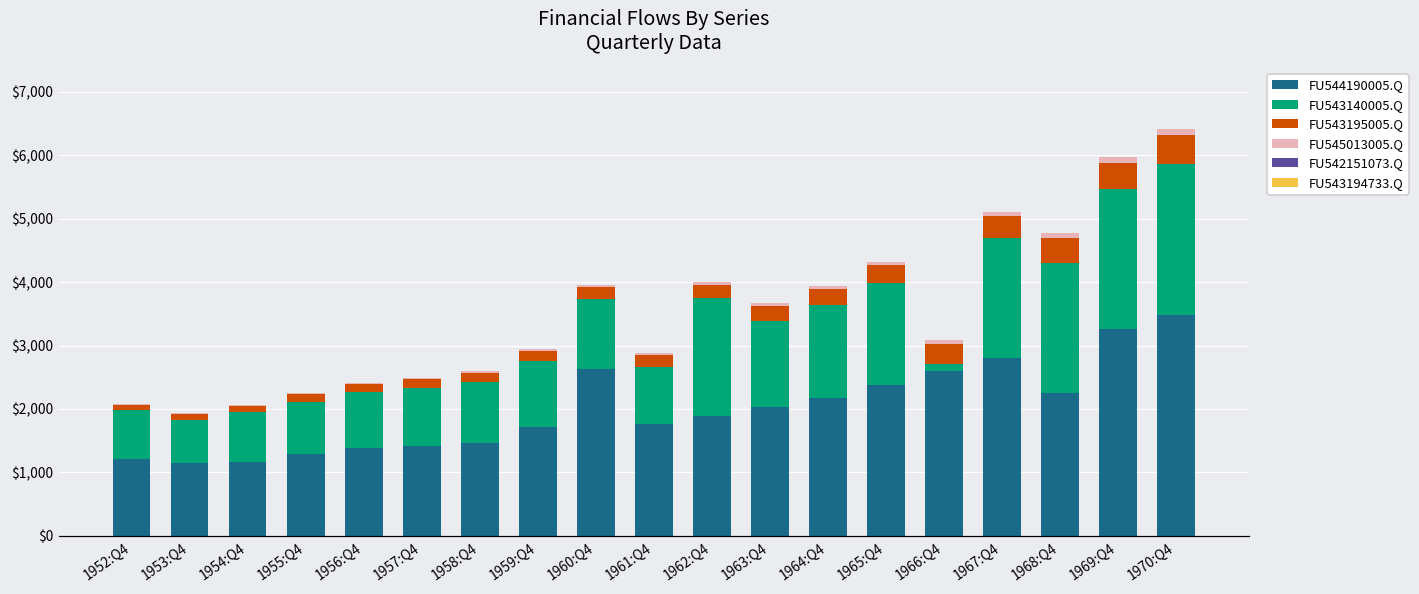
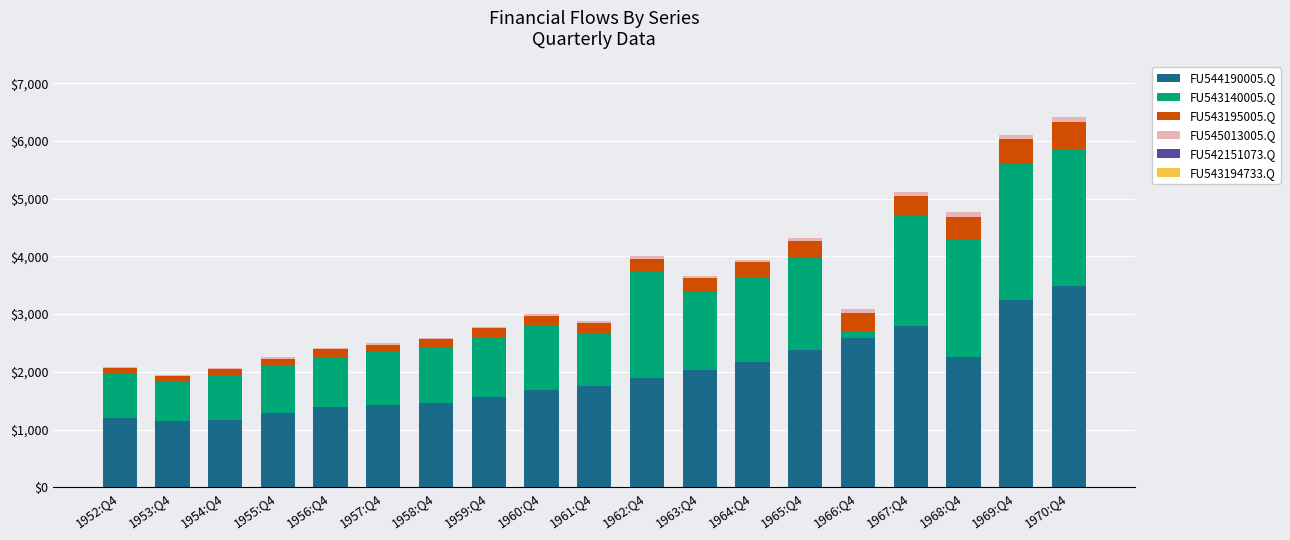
  {
    "FU544190005.Q": {
      "1952:Q4": "$1,200",
      "1953:Q4": "$1,100",
      "1954:Q4": "$1,200",
      "1955:Q4": "$1,300",
      "1956:Q4": "$1,400",
      "1957:Q4": "$1,400",
      "1958:Q4": "$1,500",
-     "1959:Q4": "$1,700",
-     "1960:Q4": "$2,600",
+     "1959:Q4": "$1,600",
+     "1960:Q4": "$1,700",
      "1961:Q4": "$1,800",
      "1962:Q4": "$1,900",
      "1963:Q4": "$2,000",
      "1964:Q4": "$2,200",
      "1965:Q4": "$2,400",
      "1966:Q4": "$2,600",
      "1967:Q4": "$2,800",
      "1968:Q4": "$2,300",
      "1969:Q4": "$3,300",
      "1970:Q4": "$3,500"
    },
    "FU543140005.Q": {
      "1952:Q4": "$800",
      "1953:Q4": "$700",
      "1954:Q4": "$800",
      "1955:Q4": "$800",
      "1956:Q4": "$900",
      "1957:Q4": "$900",
      "1958:Q4": "$1,000",
      "1959:Q4": "$1,000",
      "1960:Q4": "$1,100",
      "1961:Q4": "$900",
      "1962:Q4": "$1,900",
      "1963:Q4": "$1,400",
      "1964:Q4": "$1,500",
      "1965:Q4": "$1,600",
      "1966:Q4": "$100",
      "1967:Q4": "$1,900",
      "1968:Q4": "$2,100",
-     "1969:Q4": "$2,200",
+     "1969:Q4": "$2,400",
      "1970:Q4": "$2,400"
    },
    "FU543195005.Q": {
      "1952:Q4": "$100",
      "1953:Q4": "$100",
      "1954:Q4": "$100",
      "1955:Q4": "$100",
      "1956:Q4": "$100",
      "1957:Q4": "$100",
      "1958:Q4": "$100",
      "1959:Q4": "$200",
      "1960:Q4": "$200",
      "1961:Q4": "$200",
      "1962:Q4": "$200",
      "1963:Q4": "$200",
      "1964:Q4": "$300",
      "1965:Q4": "$300",
      "1966:Q4": "$300",
      "1967:Q4": "$300",
      "1968:Q4": "$400",
      "1969:Q4": "$400",
      "1970:Q4": "$500"
    },
    "FU543194733.Q": {
      "1952:Q4": "$0",
      "1953:Q4": "$0",
      "1954:Q4": "$0",
      "1955:Q4": "$0",
      "1956:Q4": "$0",
      "1957:Q4": "$0",
      "1958:Q4": "$0",
      "1959:Q4": "$0",
      "1960:Q4": "$0",
      "1961:Q4": "$0",
      "1962:Q4": "$0",
      "1963:Q4": "$0",
      "1964:Q4": "$0"
    }
  }
